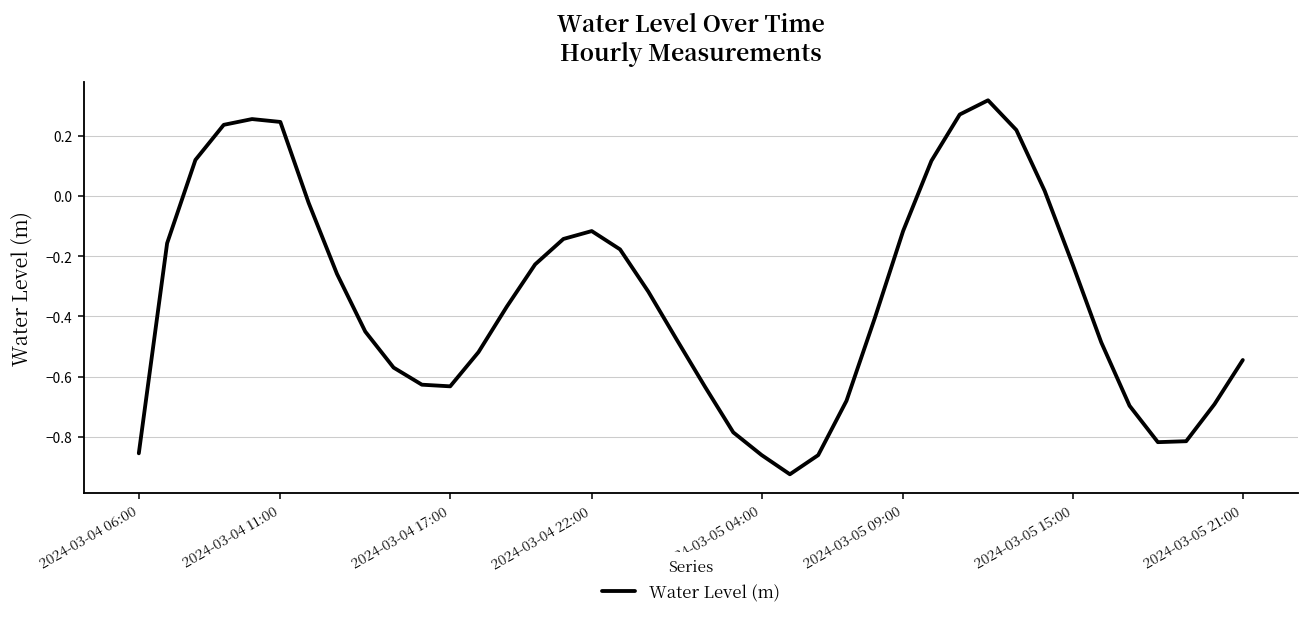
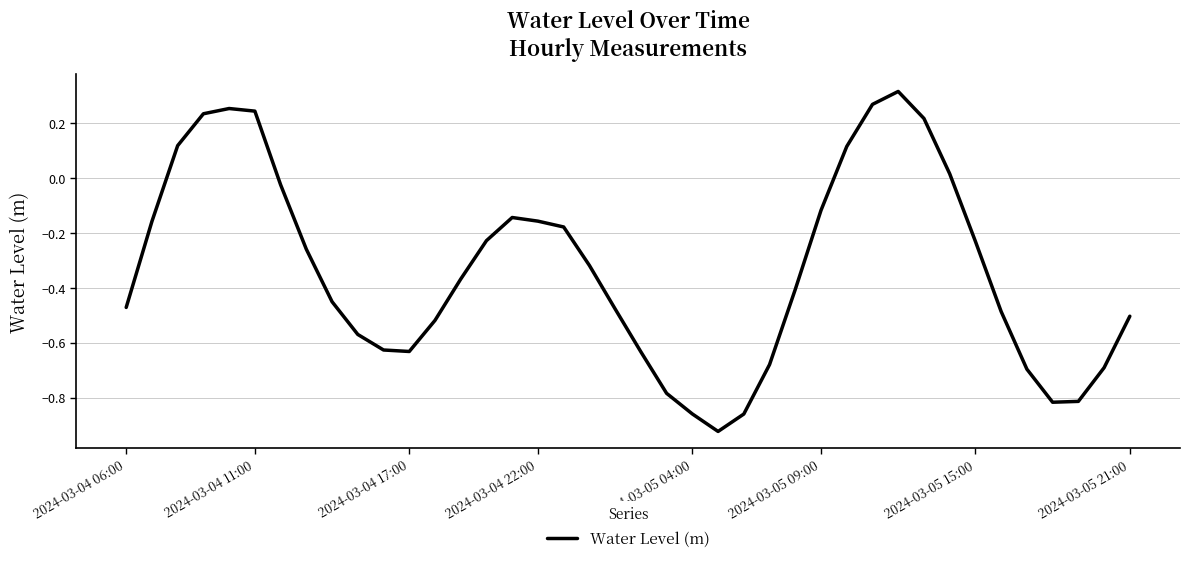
  {
-   "2024-03-04 06:00": -0.85,
+   "2024-03-04 06:00": -0.47,
    "2024-03-04 11:00": 0.25,
    "2024-03-04 17:00": -0.63,
-   "2024-03-04 22:00": -0.12,
+   "2024-03-04 22:00": -0.16,
    "2024-03-05 04:00": -0.86,
    "2024-03-05 09:00": -0.12,
    "2024-03-05 15:00": -0.23,
-   "2024-03-05 21:00": -0.54
+   "2024-03-05 21:00": -0.50
  }
